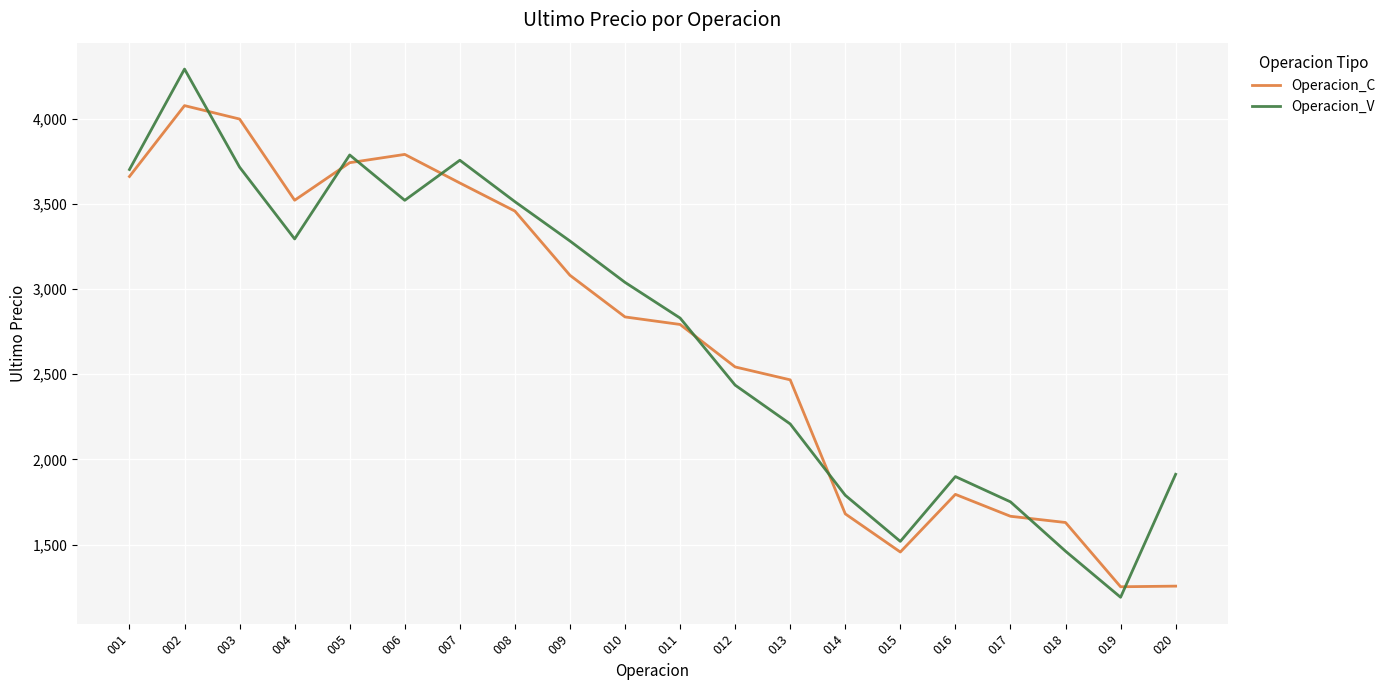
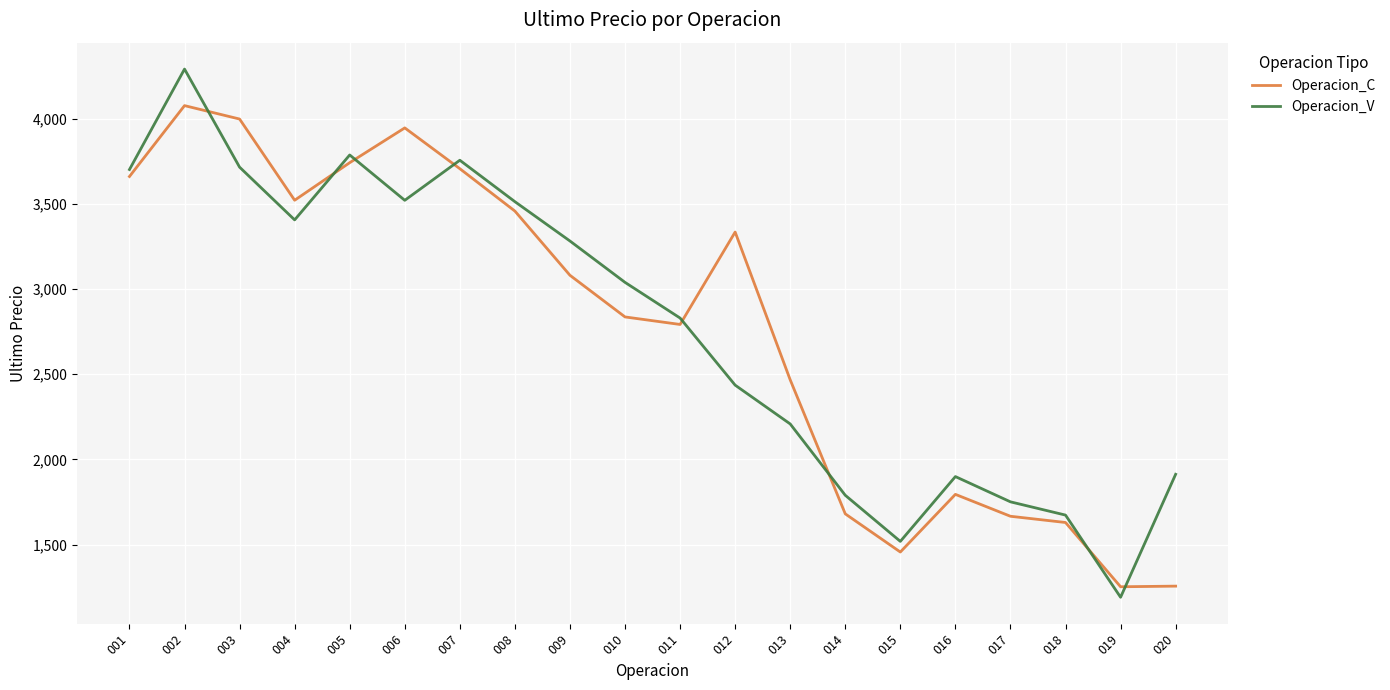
  {
    "Operacion_C": {
      "001": "3,660",
      "002": "4,080",
      "003": "4,000",
      "004": "3,520",
      "005": "3,740",
-     "006": "3,790",
-     "007": "3,620",
+     "006": "3,950",
+     "007": "3,710",
      "008": "3,460",
      "009": "3,080",
      "010": "2,840",
      "011": "2,790",
-     "012": "2,540",
+     "012": "3,330",
      "013": "2,470",
      "014": "1,680",
      "015": "1,460",
      "016": "1,800",
      "017": "1,670",
      "018": "1,630",
      "019": "1,250",
      "020": "1,260"
    },
    "Operacion_V": {
      "001": "3,700",
      "002": "4,290",
      "003": "3,720",
-     "004": "3,290",
+     "004": "3,410",
      "005": "3,790",
      "006": "3,520",
      "007": "3,760",
      "008": "3,510",
      "009": "3,280",
      "010": "3,040",
      "011": "2,830",
      "012": "2,440",
      "013": "2,210",
      "014": "1,790",
      "015": "1,520",
      "016": "1,900",
      "017": "1,750",
-     "018": "1,460",
+     "018": "1,670",
      "019": "1,190",
      "020": "1,910"
    }
  }
